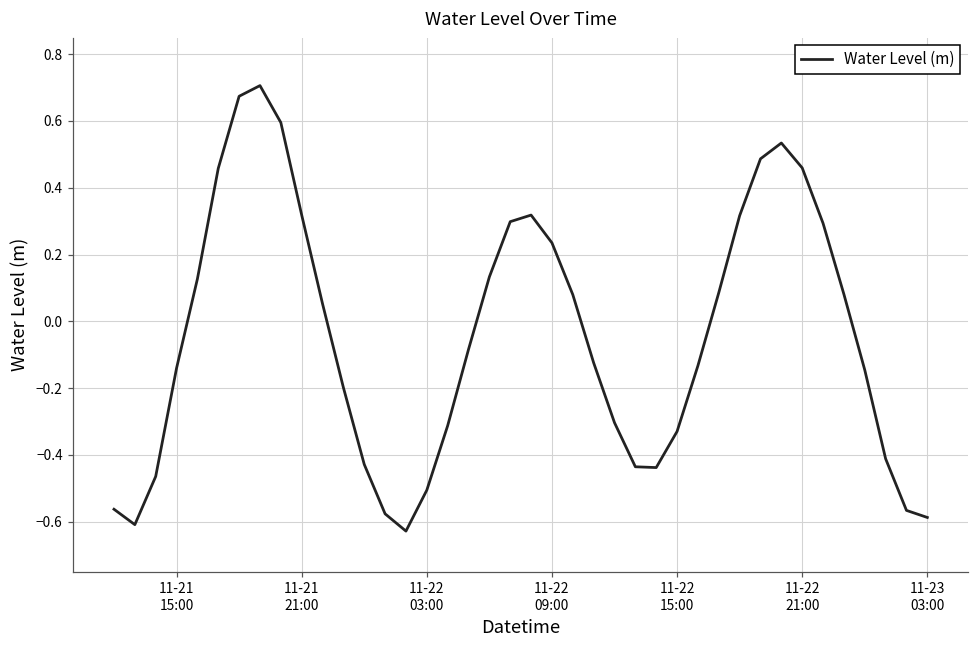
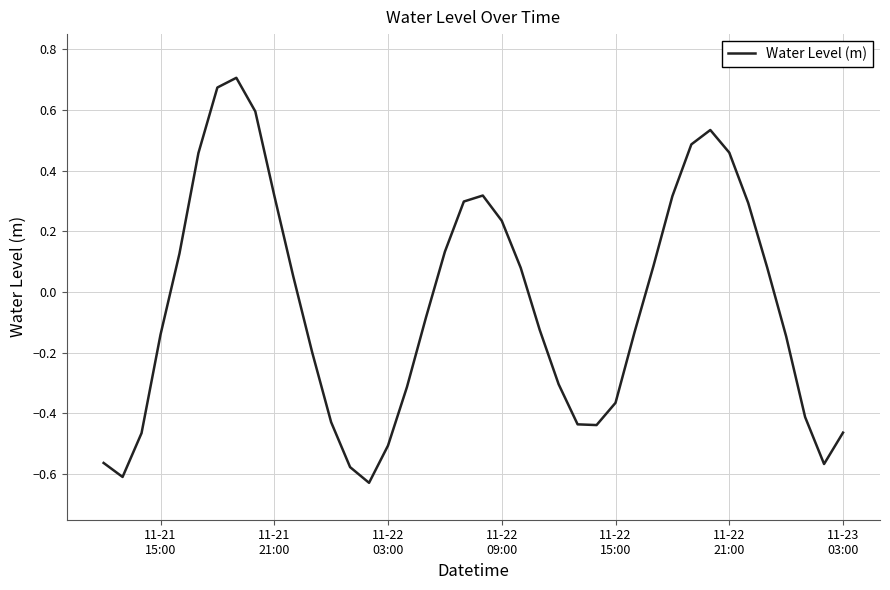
  {
    "11-21 15:00": -0.14,
    "11-21 21:00": 0.32,
    "11-22 03:00": -0.51,
    "11-22 09:00": 0.24,
-   "11-22 15:00": -0.33,
+   "11-22 15:00": -0.36,
    "11-22 21:00": 0.46,
-   "11-23 03:00": -0.59
+   "11-23 03:00": -0.46
  }
